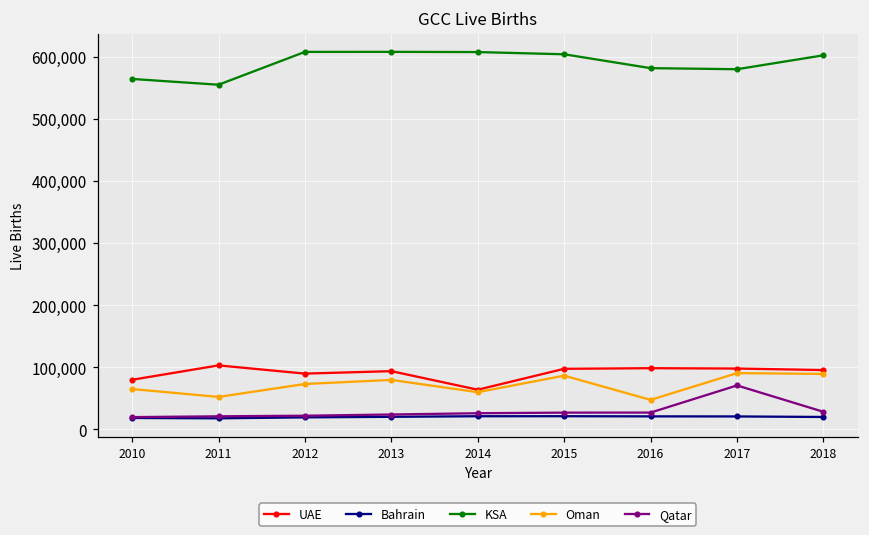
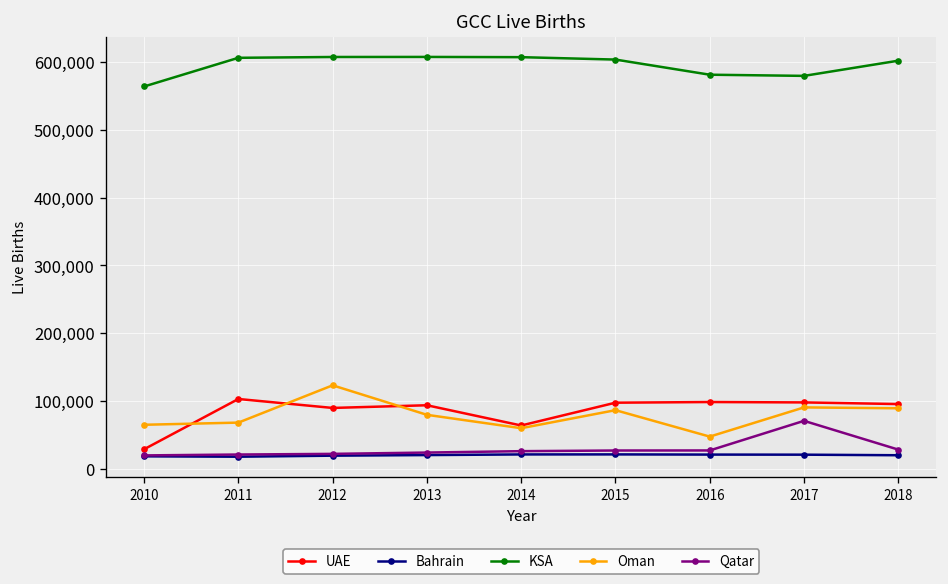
  {
    "UAE": {
-     "2010": "80,000",
+     "2010": "30,000",
      "2011": "100,000",
      "2012": "90,000",
      "2013": "90,000",
      "2015": "100,000",
      "2016": "100,000",
      "2017": "100,000",
      "2018": "100,000"
    },
    "Bahrain": {
      "2014": "20,000",
      "2015": "20,000",
      "2016": "20,000",
      "2017": "20,000",
      "2018": "20,000"
    },
    "KSA": {
      "2010": "560,000",
-     "2011": "550,000",
+     "2011": "610,000",
      "2012": "610,000",
      "2013": "610,000",
      "2014": "610,000",
      "2015": "600,000",
      "2016": "580,000",
      "2017": "580,000",
      "2018": "600,000"
    },
    "Oman": {
      "2010": "60,000",
-     "2011": "50,000",
-     "2012": "70,000",
+     "2011": "70,000",
+     "2012": "120,000",
      "2013": "80,000",
      "2015": "90,000",
      "2016": "50,000",
      "2017": "90,000",
      "2018": "90,000"
    },
    "Qatar": {
      "2014": "30,000",
      "2015": "30,000",
      "2016": "30,000",
      "2017": "70,000",
      "2018": "30,000"
    }
  }
